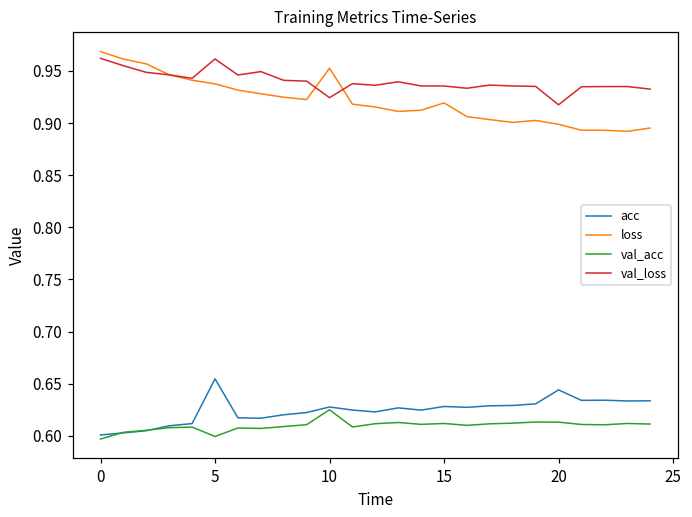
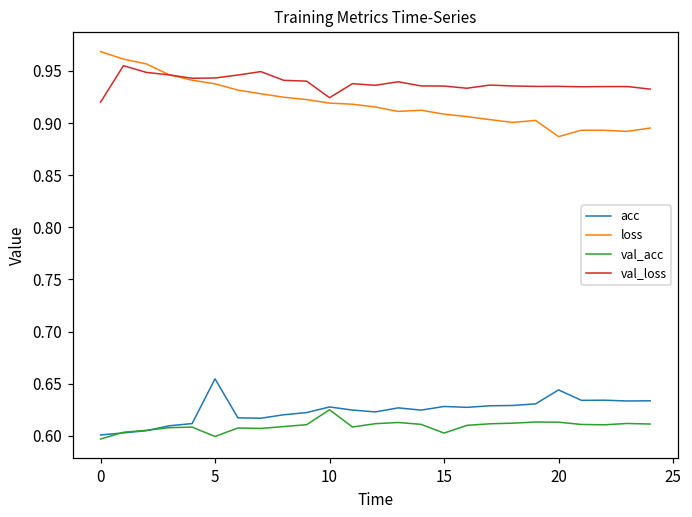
  {
    "acc": {
      "0": 0.60,
      "5": 0.65,
      "15": 0.63,
      "20": 0.64
    },
    "loss": {
      "0": 0.97,
      "5": 0.94,
-     "10": 0.95,
-     "15": 0.92,
-     "20": 0.90
+     "10": 0.92,
+     "15": 0.91,
+     "20": 0.89
    },
    "val_acc": {
      "0": 0.60,
      "5": 0.60,
-     "15": 0.61,
+     "15": 0.60,
      "20": 0.61
    },
    "val_loss": {
-     "0": 0.96,
-     "5": 0.96,
+     "0": 0.92,
+     "5": 0.94,
      "10": 0.92,
      "15": 0.94,
-     "20": 0.92
+     "20": 0.94
    }
  }
